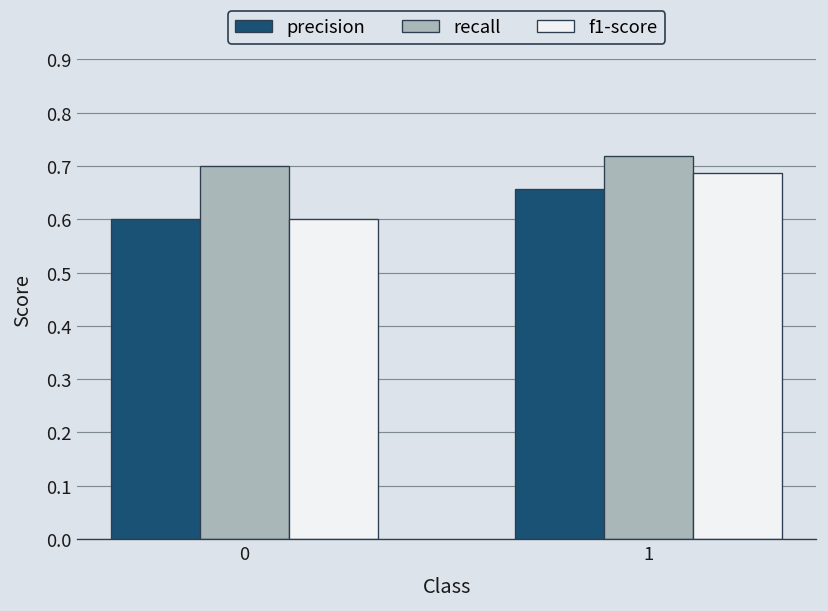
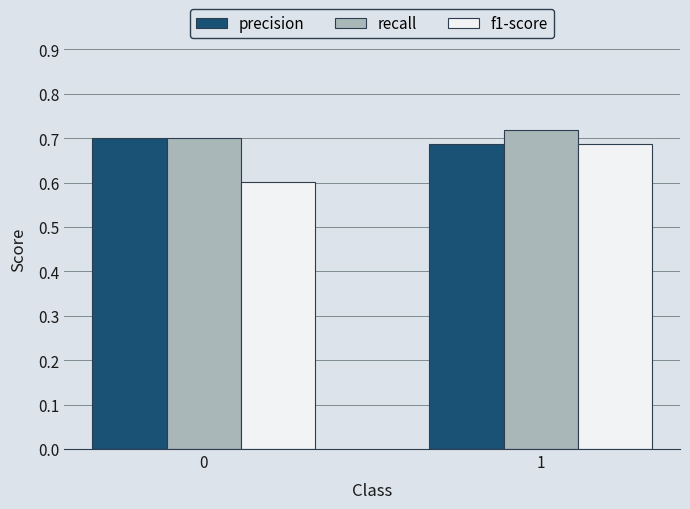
  {
    "precision": {
-     "0": 0.6,
-     "1": 0.66
+     "0": 0.7,
+     "1": 0.69
    },
    "recall": {
      "0": 0.70,
      "1": 0.72
    },
    "f1-score": {
      "0": 0.60,
      "1": 0.69
    }
  }
